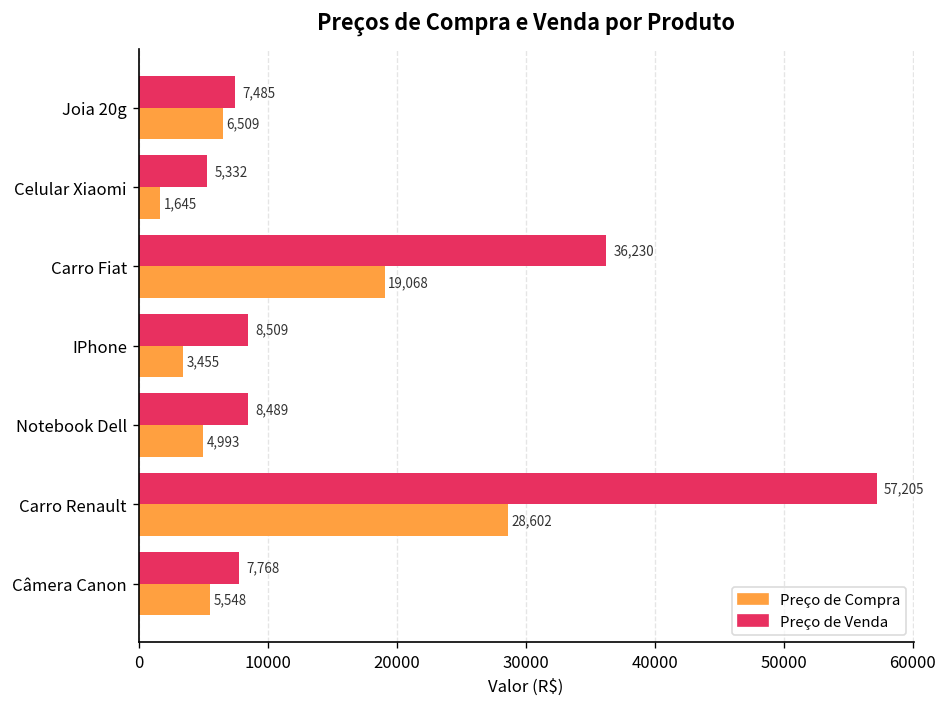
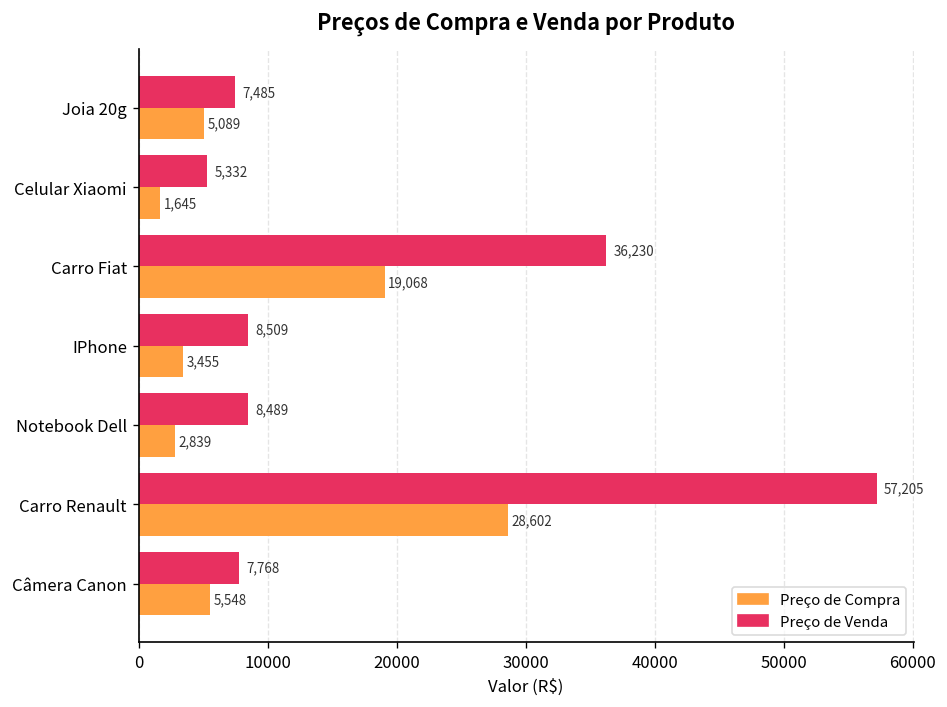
  {
    "Preço de Compra": {
-     "Joia 20g": "6,509",
+     "Joia 20g": "5,089",
      "Celular Xiaomi": "1,645",
      "Carro Fiat": "19,068",
      "IPhone": "3,455",
-     "Notebook Dell": "4,993",
+     "Notebook Dell": "2,839",
      "Carro Renault": "28,602",
      "Câmera Canon": "5,548"
    },
    "Preço de Venda": {
      "Joia 20g": "7,485",
      "Celular Xiaomi": "5,332",
      "Carro Fiat": "36,230",
      "IPhone": "8,509",
      "Notebook Dell": "8,489",
      "Carro Renault": "57,205",
      "Câmera Canon": "7,768"
    }
  }
